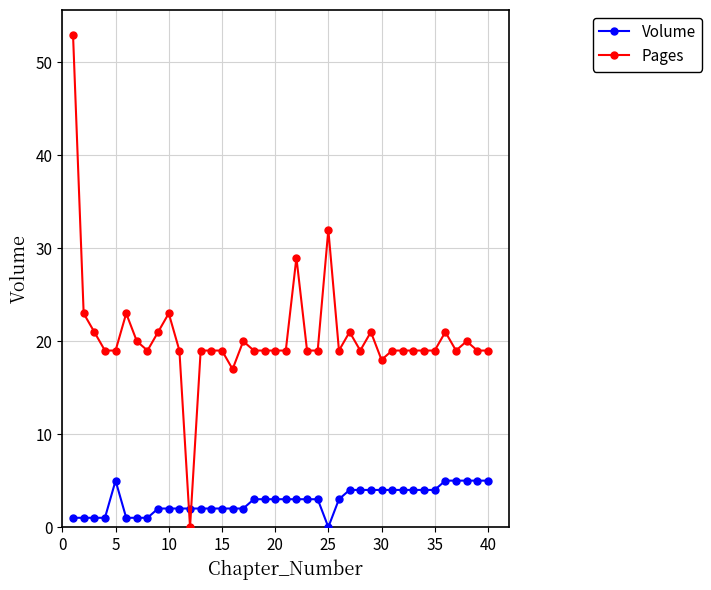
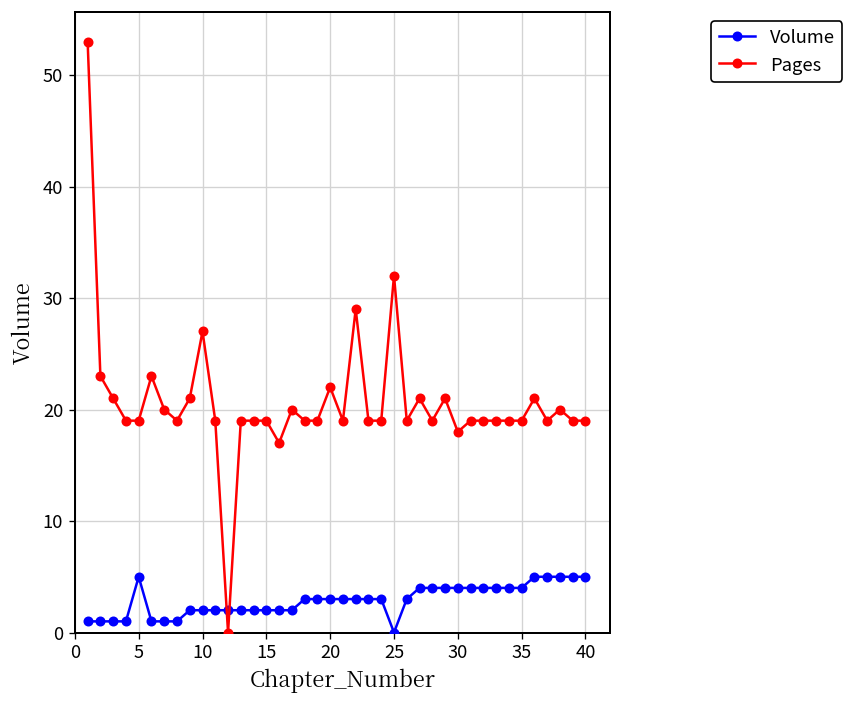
  {
    "Volume": {
      "5": 5,
      "10": 2,
      "15": 2,
      "20": 3,
      "25": 0,
      "30": 4,
      "35": 4,
      "40": 5
    },
    "Pages": {
      "5": 19,
-     "10": 23,
+     "10": 27,
      "15": 19,
-     "20": 19,
+     "20": 22,
      "25": 32,
      "30": 18,
      "35": 19,
      "40": 19
    }
  }
